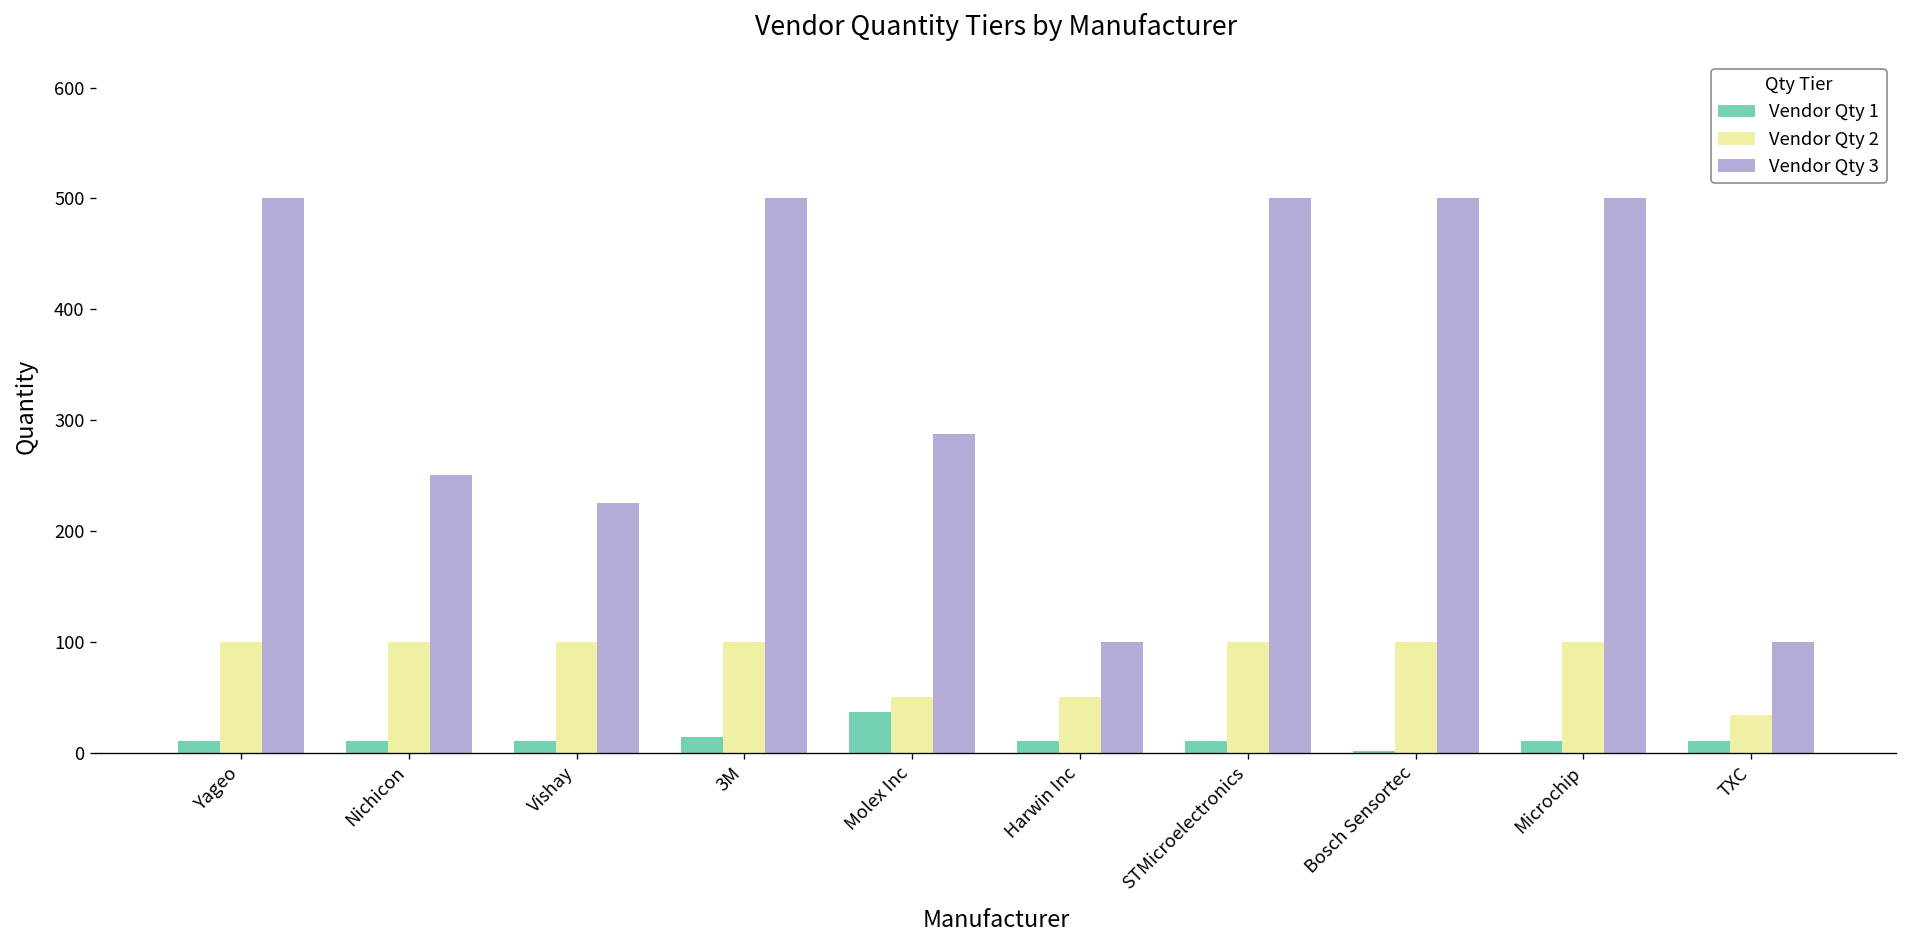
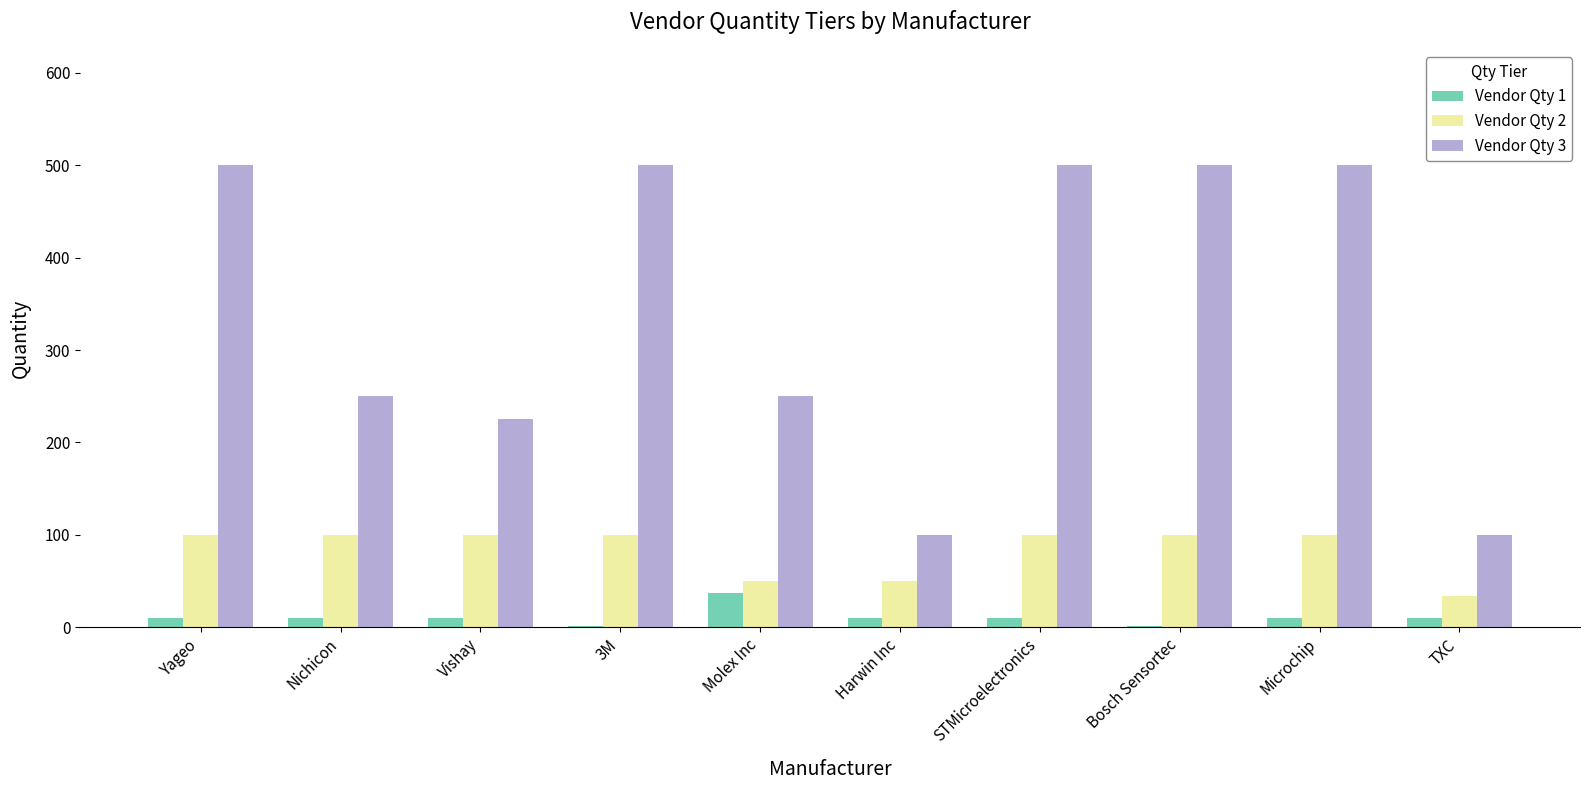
  {
    "Vendor Qty 1": {
      "Yageo": 10,
      "Nichicon": 10,
      "Vishay": 10,
-     "3M": 10,
+     "3M": 0,
      "Molex Inc": 40,
      "Harwin Inc": 10,
      "STMicroelectronics": 10,
      "Microchip": 10,
      "TXC": 10
    },
    "Vendor Qty 2": {
      "Yageo": 100,
      "Nichicon": 100,
      "Vishay": 100,
      "3M": 100,
      "Molex Inc": 50,
      "Harwin Inc": 50,
      "STMicroelectronics": 100,
      "Bosch Sensortec": 100,
      "Microchip": 100,
      "TXC": 30
    },
    "Vendor Qty 3": {
      "Yageo": 500,
      "Nichicon": 250,
      "Vishay": 230,
      "3M": 500,
-     "Molex Inc": 290,
+     "Molex Inc": 250,
      "Harwin Inc": 100,
      "STMicroelectronics": 500,
      "Bosch Sensortec": 500,
      "Microchip": 500,
      "TXC": 100
    }
  }
